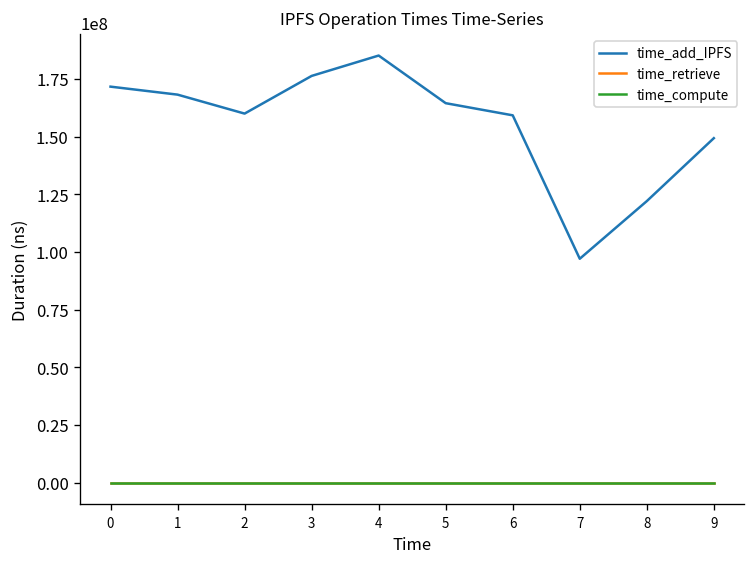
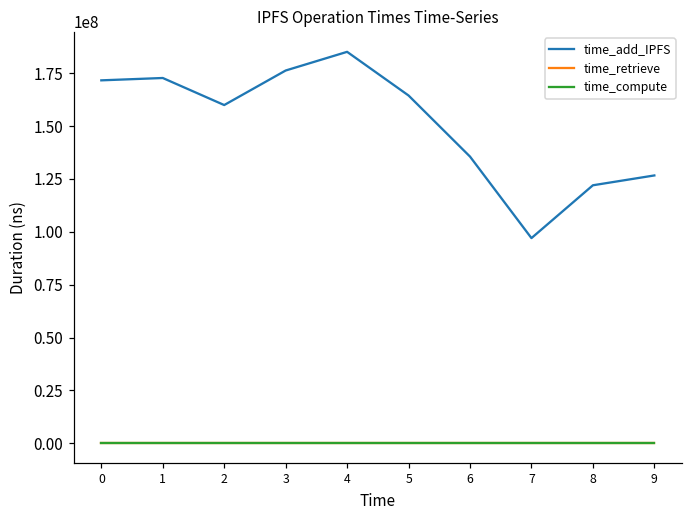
  {
    "time_add_IPFS": {
      "0": 172000000,
-     "1": 168000000,
+     "1": 173000000,
      "2": 160000000,
      "3": 176000000,
      "4": 185000000,
      "5": 164000000,
-     "6": 159000000,
+     "6": 136000000,
      "7": 97000000,
      "8": 122000000,
-     "9": 149000000
+     "9": 127000000
    },
    "time_compute": {
      "0": 0,
      "1": 0,
      "2": 0,
      "3": 0,
      "4": 0,
      "5": 0,
      "6": 0,
      "7": 0,
      "8": 0,
      "9": 0
    }
  }
